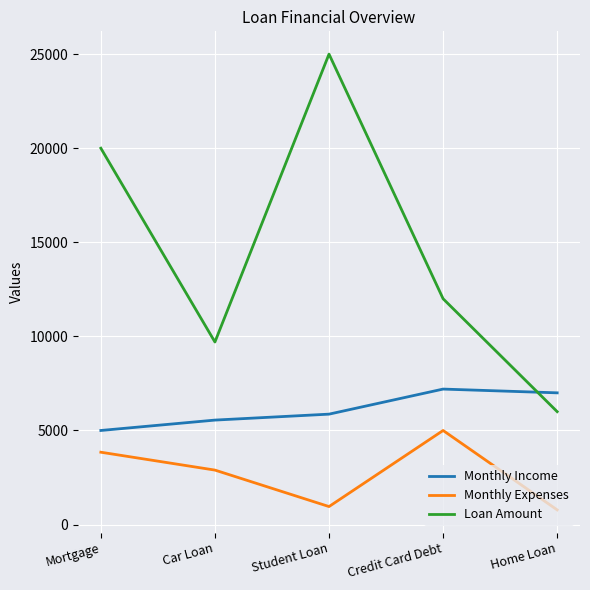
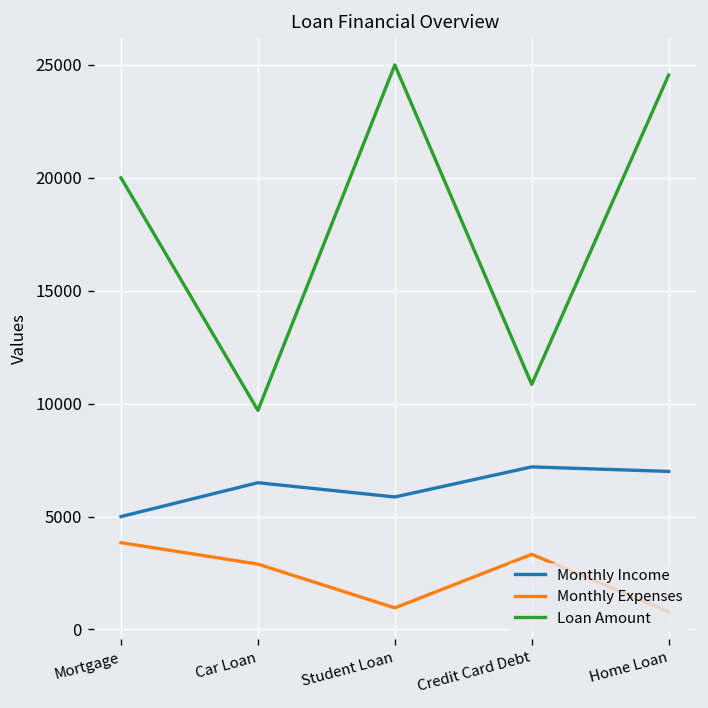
  {
    "Monthly Income": {
      "Mortgage": 5000,
-     "Car Loan": 5600,
+     "Car Loan": 6500,
      "Student Loan": 5900,
      "Credit Card Debt": 7200,
      "Home Loan": 7000
    },
    "Monthly Expenses": {
      "Mortgage": 3800,
      "Car Loan": 2900,
      "Student Loan": 1000,
-     "Credit Card Debt": 5000
+     "Credit Card Debt": 3300
    },
    "Loan Amount": {
      "Mortgage": 20000,
      "Car Loan": 9700,
      "Student Loan": 25000,
-     "Credit Card Debt": 12000,
-     "Home Loan": 6000
+     "Credit Card Debt": 10900,
+     "Home Loan": 24600
    }
  }
